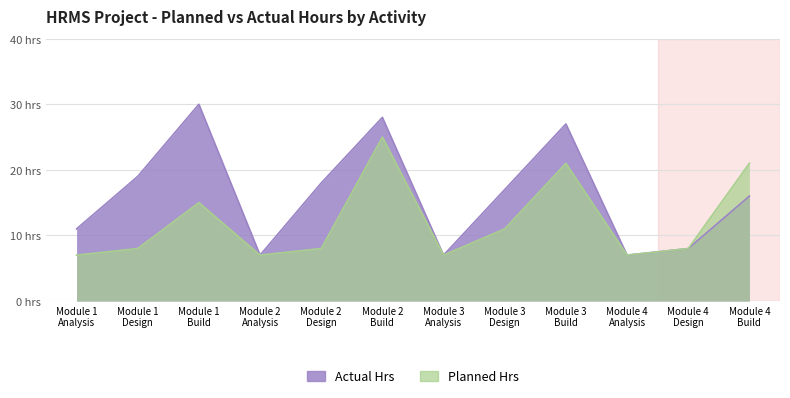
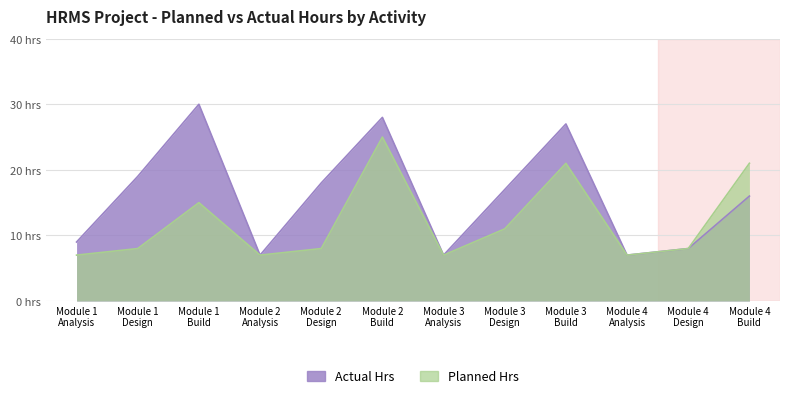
  {
    "Actual Hrs": {
-     "Module 1 Analysis": "11 hrs",
+     "Module 1 Analysis": "9 hrs",
      "Module 1 Design": "19 hrs",
      "Module 1 Build": "30 hrs",
      "Module 2 Design": "18 hrs",
      "Module 2 Build": "28 hrs",
      "Module 3 Design": "17 hrs",
      "Module 3 Build": "27 hrs",
      "Module 4 Build": "16 hrs"
    },
    "Planned Hrs": {
      "Module 1 Analysis": "7 hrs",
      "Module 1 Design": "8 hrs",
      "Module 1 Build": "15 hrs",
      "Module 2 Design": "8 hrs",
      "Module 2 Build": "25 hrs",
      "Module 3 Design": "11 hrs",
      "Module 3 Build": "21 hrs",
      "Module 4 Build": "21 hrs"
    }
  }
